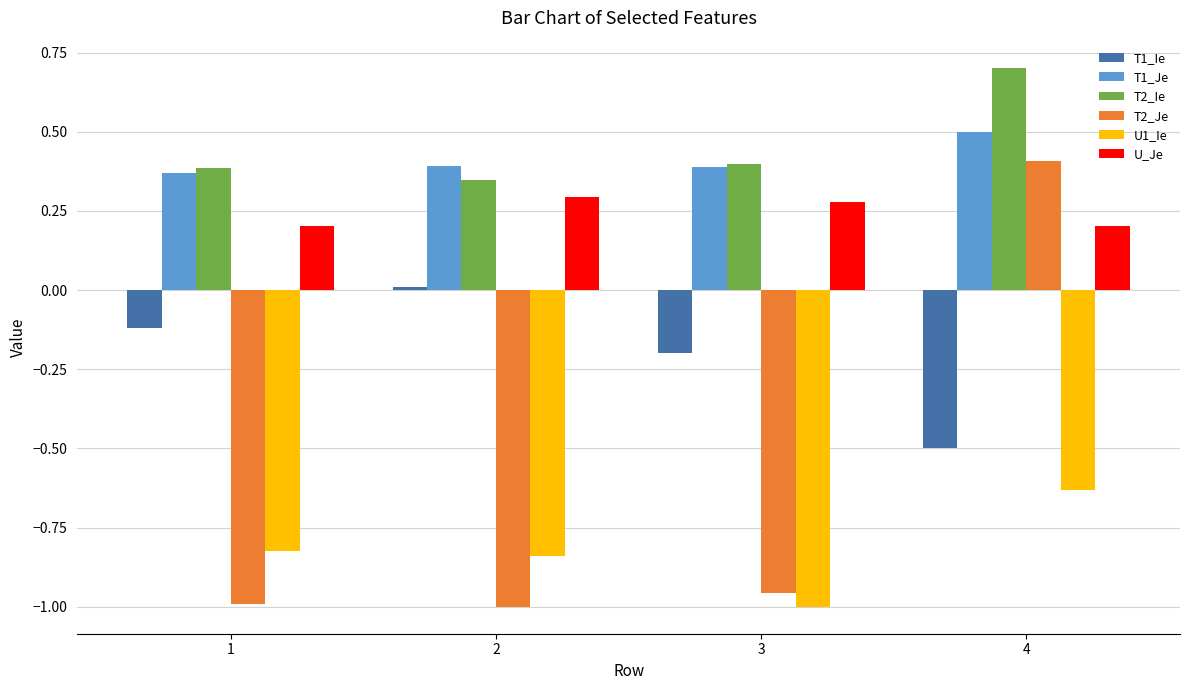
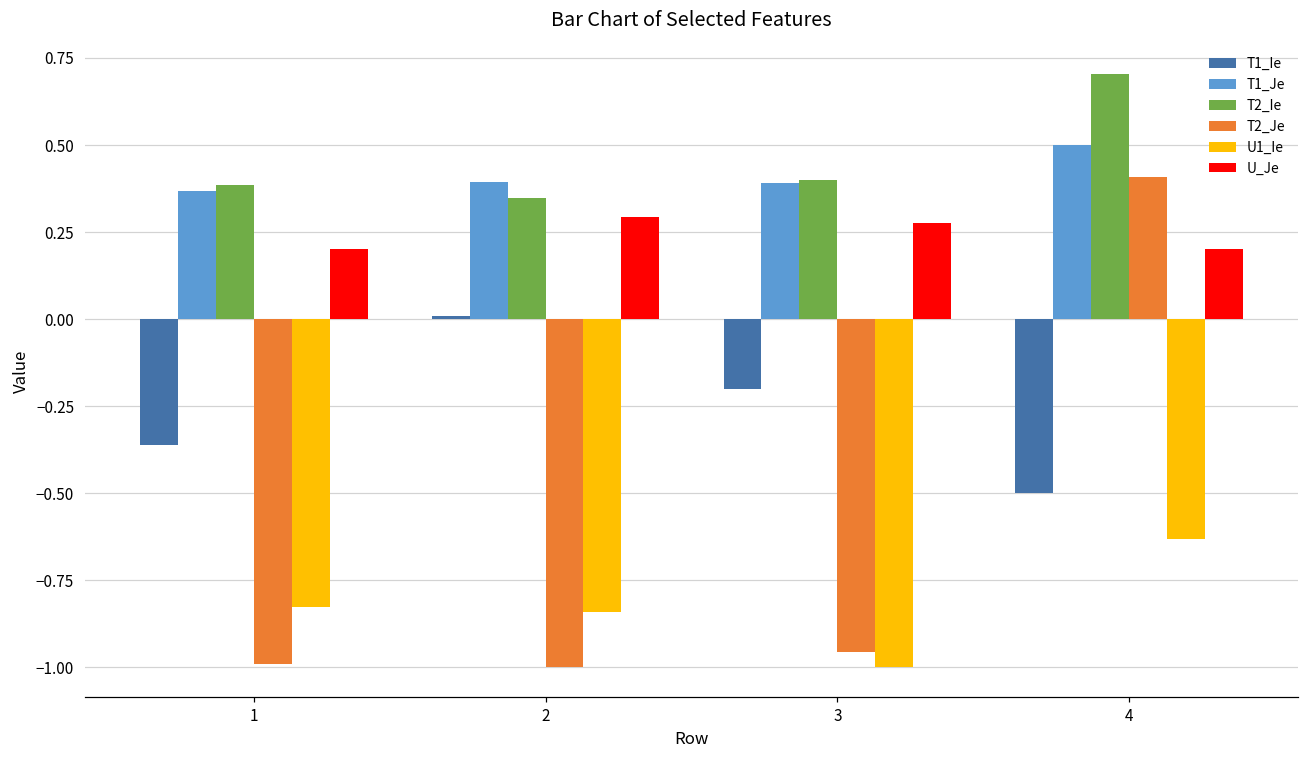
  {
    "T1_Ie": {
-     "1": -0.12,
+     "1": -0.36,
      "2": 0.01,
      "3": -0.20,
      "4": -0.50
    },
    "T1_Je": {
      "1": 0.37,
      "2": 0.39,
      "3": 0.39,
      "4": 0.50
    },
    "T2_Ie": {
      "1": 0.38,
      "2": 0.35,
      "3": 0.40,
      "4": 0.70
    },
    "T2_Je": {
      "1": -0.99,
      "2": -1.00,
      "3": -0.96,
      "4": 0.41
    },
    "U1_Ie": {
      "1": -0.83,
      "2": -0.84,
      "3": -1.00,
      "4": -0.63
    },
    "U_Je": {
      "1": 0.20,
      "2": 0.29,
      "3": 0.28,
      "4": 0.20
    }
  }
